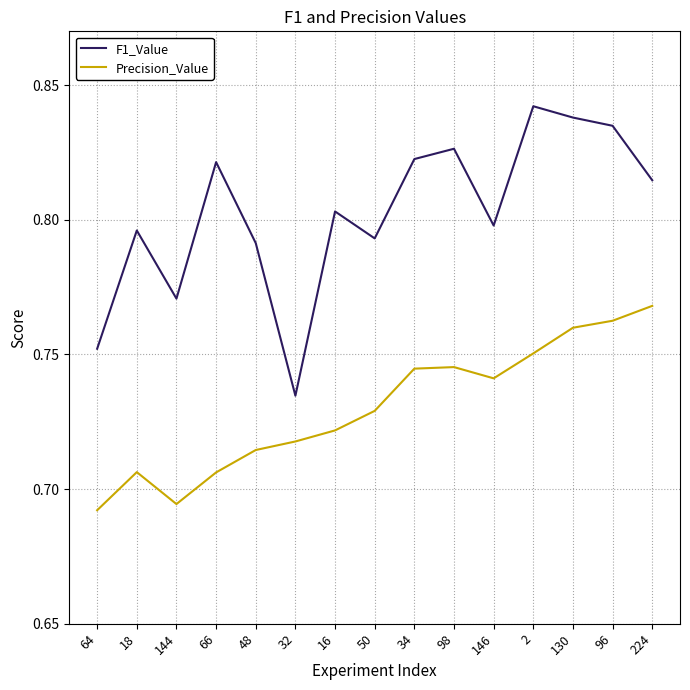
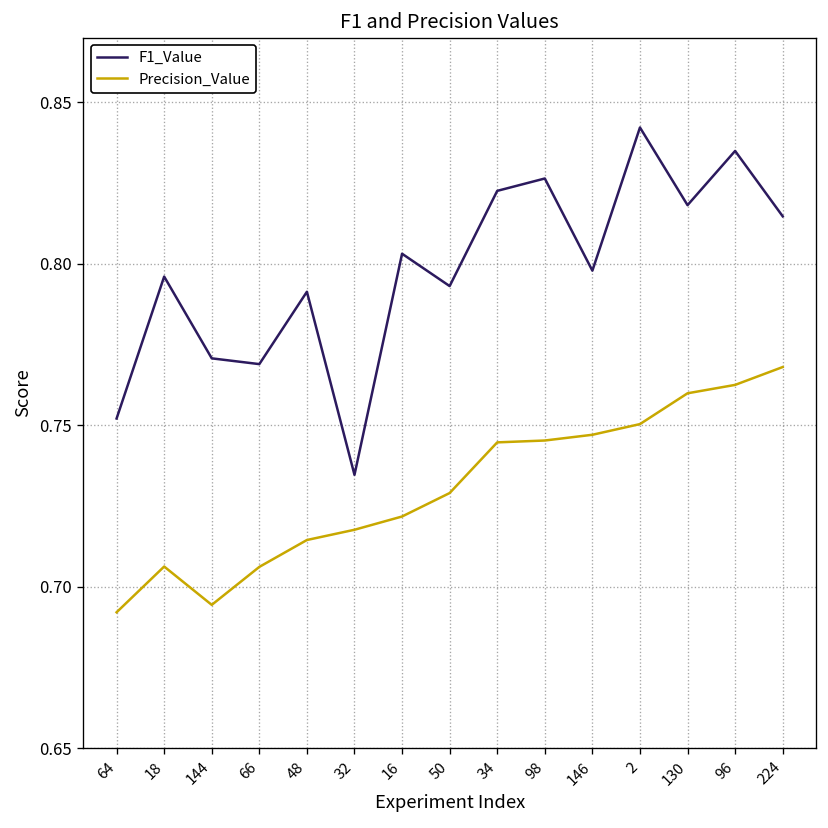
  {
    "F1_Value": {
      "64": 0.752,
      "18": 0.796,
      "144": 0.771,
-     "66": 0.821,
+     "66": 0.769,
      "48": 0.791,
      "32": 0.735,
      "16": 0.803,
      "50": 0.793,
      "34": 0.823,
      "98": 0.826,
      "146": 0.798,
      "2": 0.842,
-     "130": 0.838,
+     "130": 0.818,
      "96": 0.835,
      "224": 0.815
    },
    "Precision_Value": {
      "64": 0.692,
      "18": 0.706,
      "144": 0.694,
      "66": 0.706,
      "48": 0.715,
      "32": 0.718,
      "16": 0.722,
      "50": 0.729,
      "34": 0.745,
      "98": 0.745,
-     "146": 0.741,
+     "146": 0.747,
      "2": 0.750,
      "130": 0.760,
      "96": 0.763,
      "224": 0.768
    }
  }
